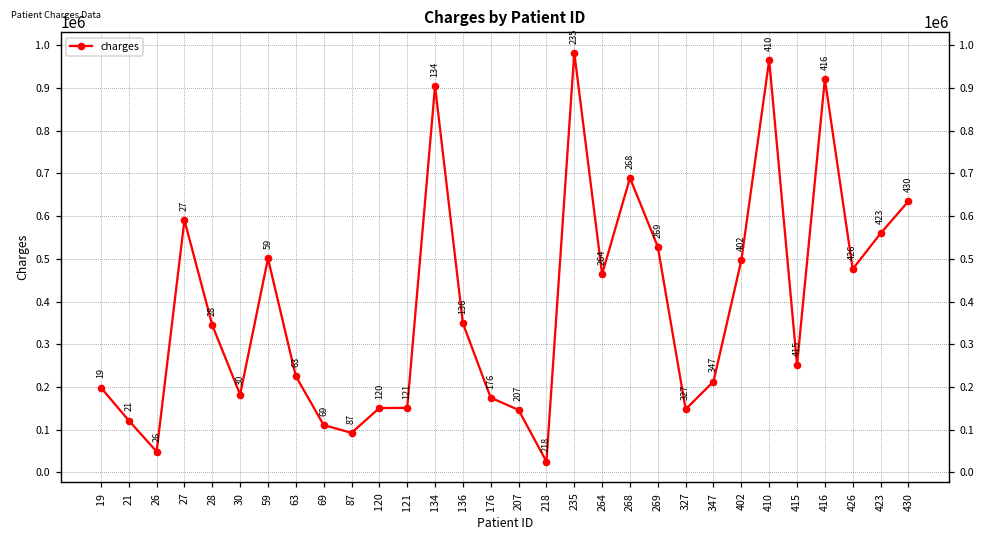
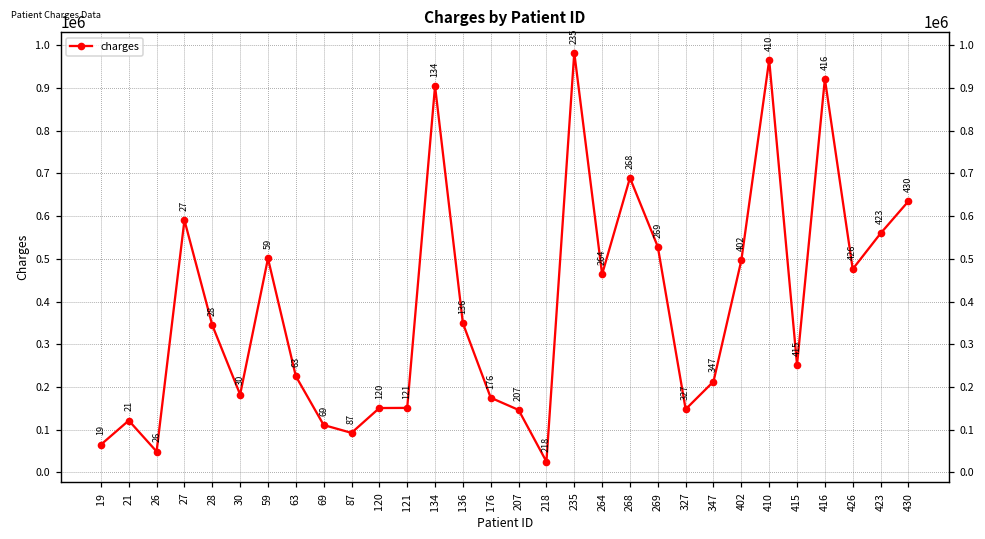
  {
-   "19": 200000
+   "19": 60000
  }
